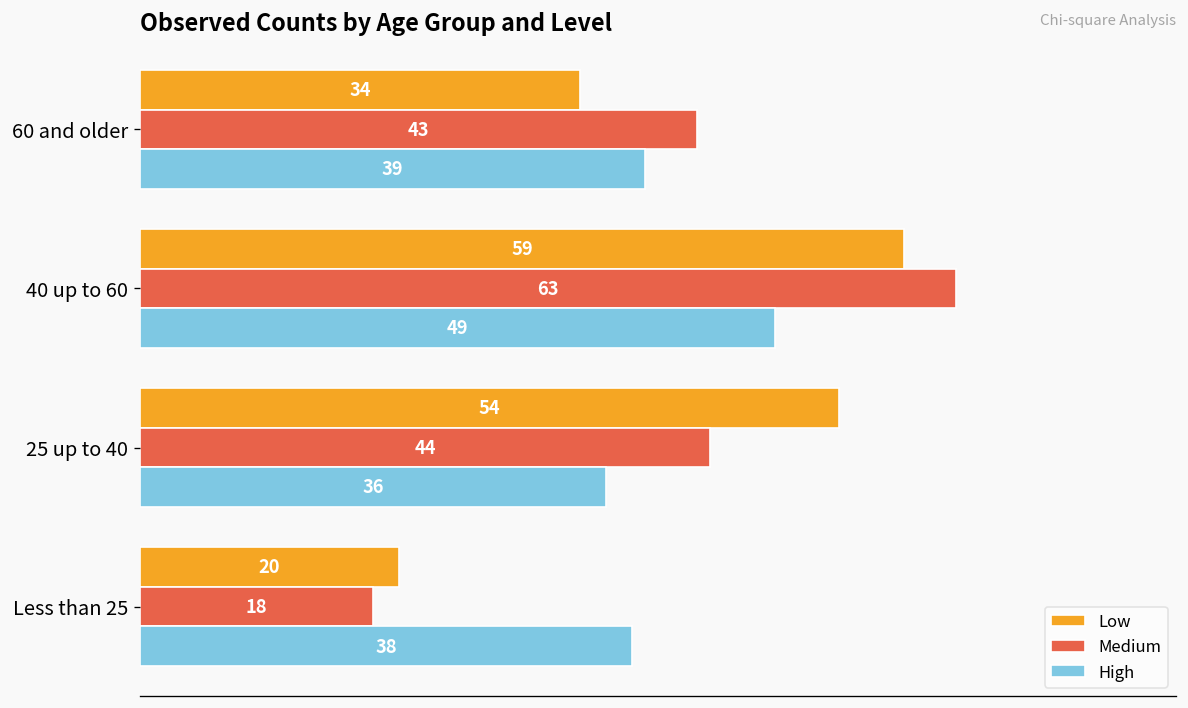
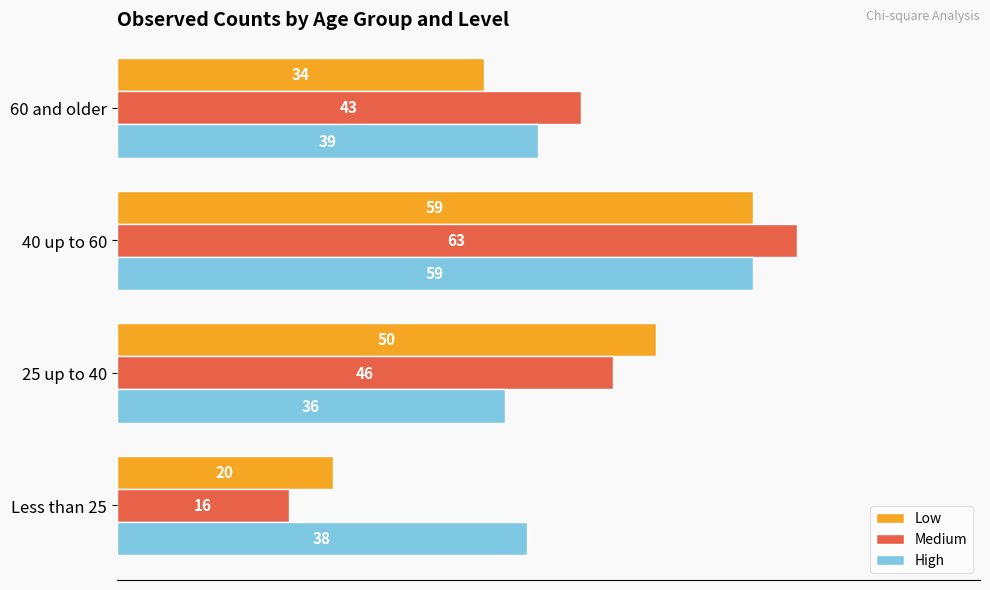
  {
    "Low": {
      "60 and older": 34,
      "40 up to 60": 59,
-     "25 up to 40": 54,
+     "25 up to 40": 50,
      "Less than 25": 20
    },
    "Medium": {
      "60 and older": 43,
      "40 up to 60": 63,
-     "25 up to 40": 44,
-     "Less than 25": 18
+     "25 up to 40": 46,
+     "Less than 25": 16
    },
    "High": {
      "60 and older": 39,
-     "40 up to 60": 49,
+     "40 up to 60": 59,
      "25 up to 40": 36,
      "Less than 25": 38
    }
  }
